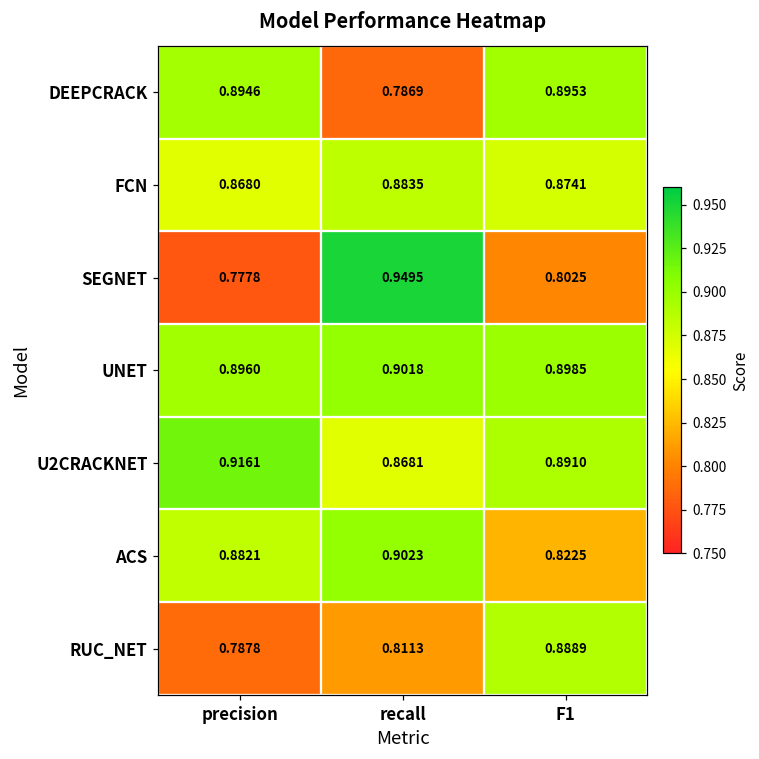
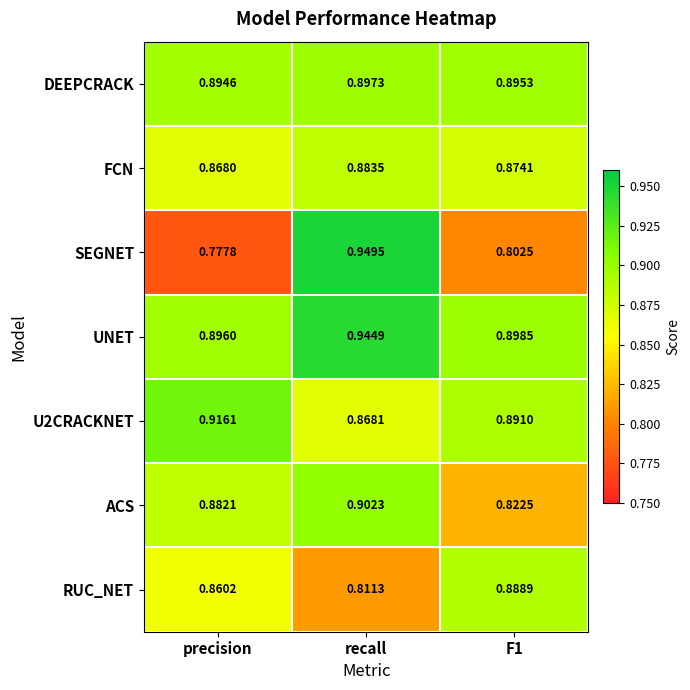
  {
    "DEEPCRACK": {
      "precision": 0.8946,
-     "recall": 0.7869,
+     "recall": 0.8973,
      "F1": 0.8953
    },
    "FCN": {
      "precision": 0.8680,
      "recall": 0.8835,
      "F1": 0.8741
    },
    "SEGNET": {
      "precision": 0.7778,
      "recall": 0.9495,
      "F1": 0.8025
    },
    "UNET": {
      "precision": 0.8960,
-     "recall": 0.9018,
+     "recall": 0.9449,
      "F1": 0.8985
    },
    "U2CRACKNET": {
      "precision": 0.9161,
      "recall": 0.8681,
      "F1": 0.8910
    },
    "ACS": {
      "precision": 0.8821,
      "recall": 0.9023,
      "F1": 0.8225
    },
    "RUC_NET": {
-     "precision": 0.7878,
+     "precision": 0.8602,
      "recall": 0.8113,
      "F1": 0.8889
    }
  }
